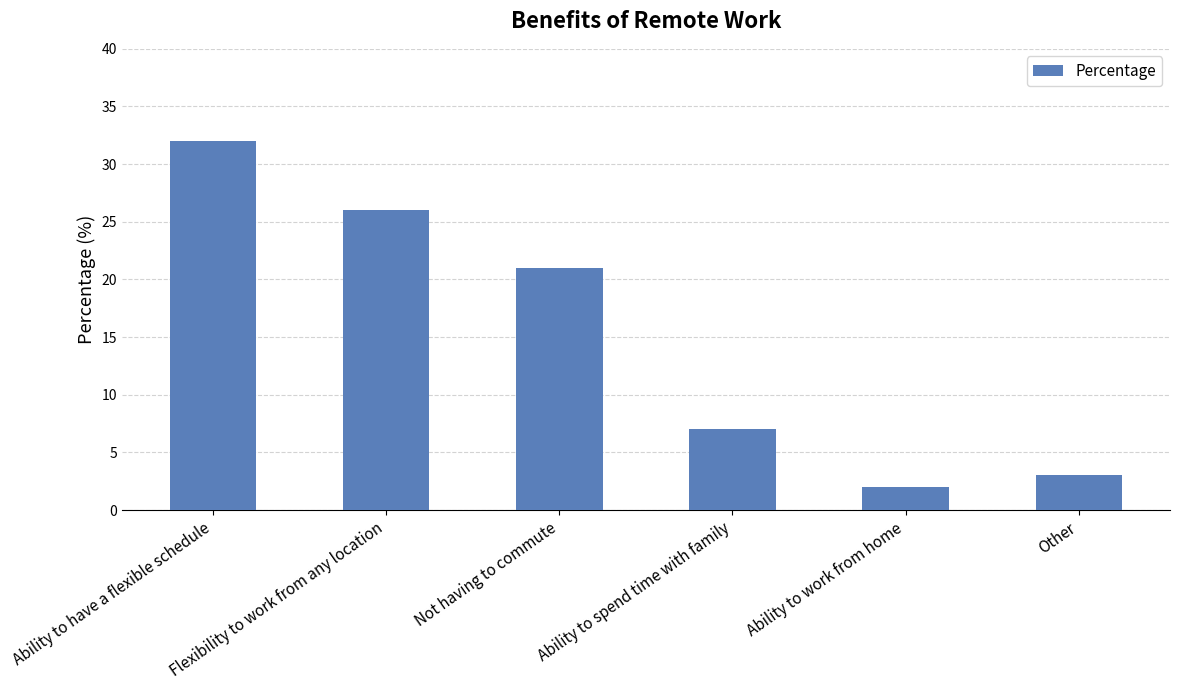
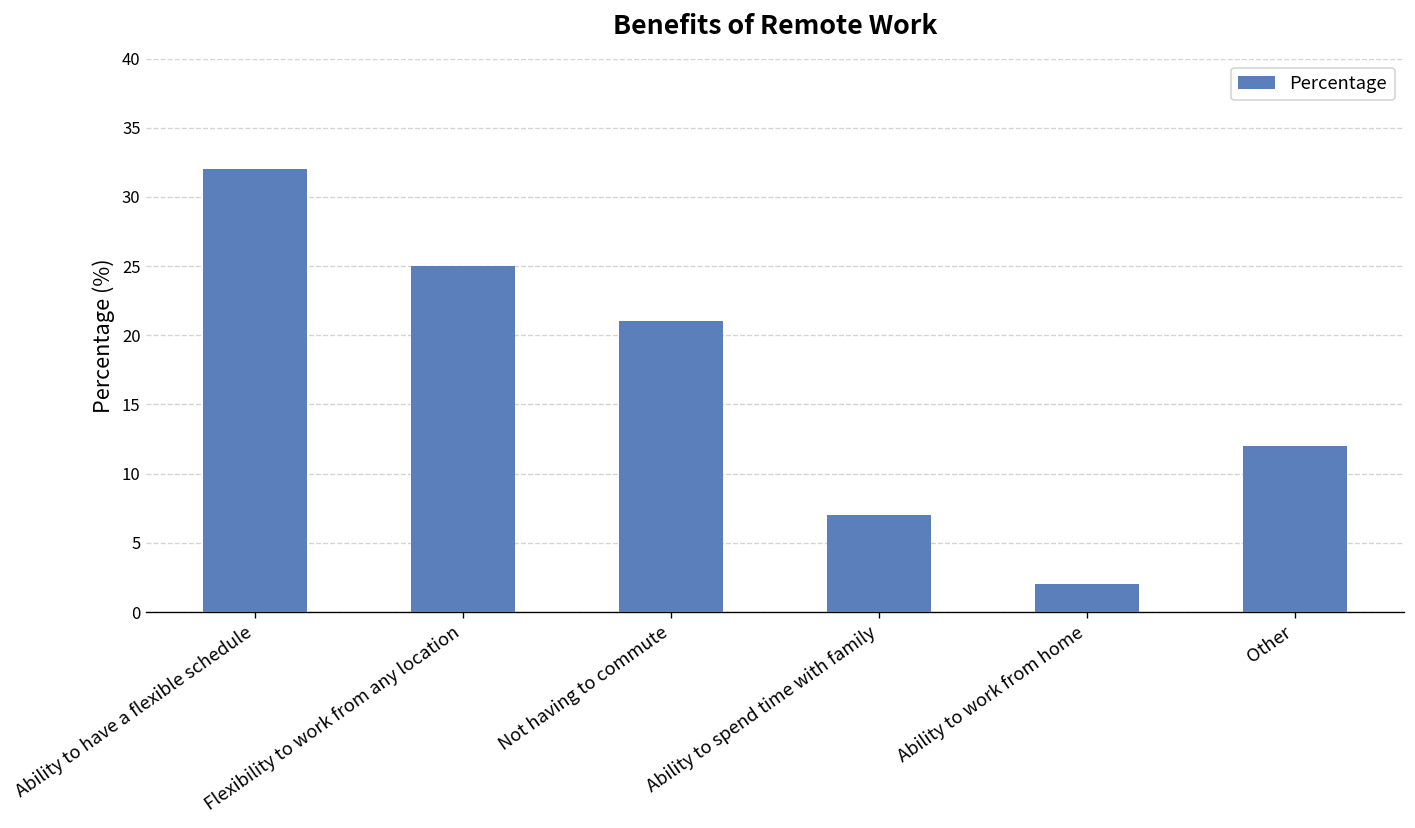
  {
    "Ability to have a flexible schedule": 32,
-   "Flexibility to work from any location": 26,
+   "Flexibility to work from any location": 25,
    "Not having to commute": 21,
    "Ability to spend time with family": 7,
    "Ability to work from home": 2,
-   "Other": 3
+   "Other": 12
  }
